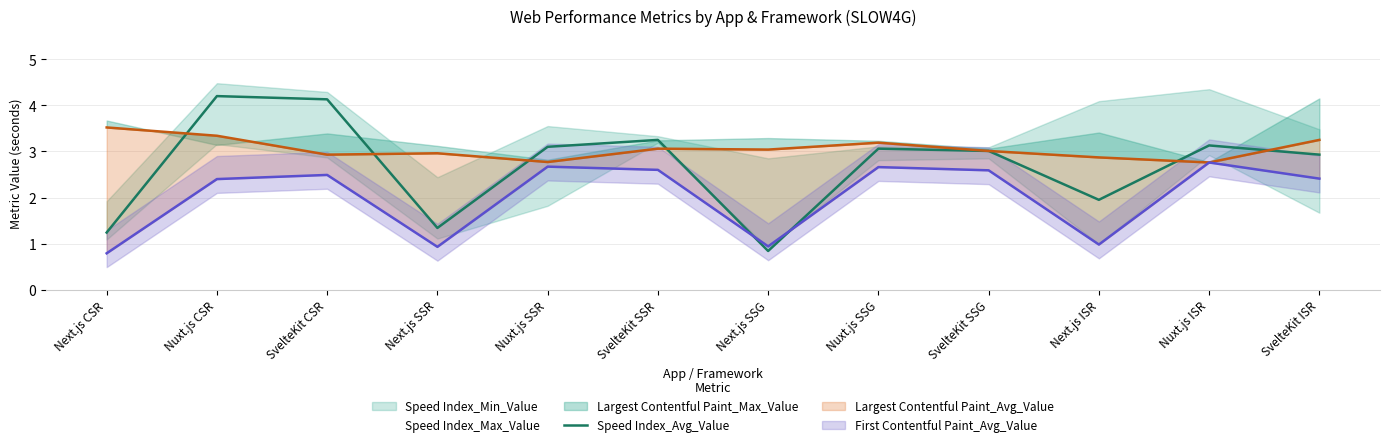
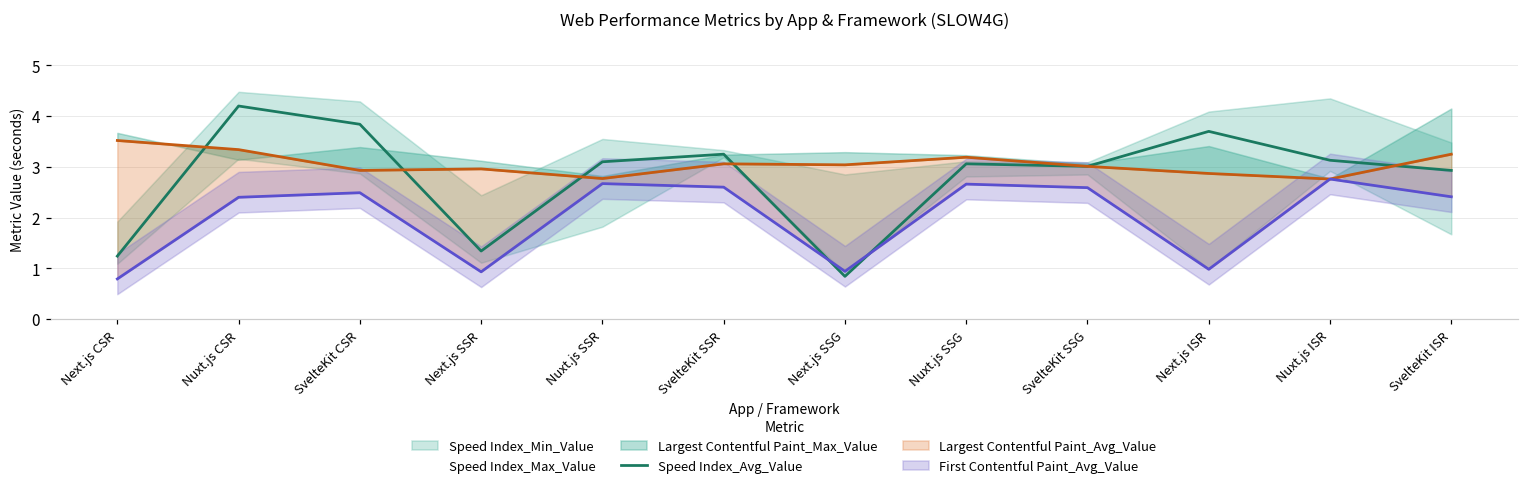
  {
    "Speed Index_Avg_Value": {
      "Nuxt.js CSR": 4.2,
-     "SvelteKit CSR": 4.1,
+     "SvelteKit CSR": 3.8,
      "Next.js SSR": 1.3,
      "Nuxt.js SSR": 3.1,
      "Next.js SSG": 0.8,
-     "Next.js ISR": 2.0,
+     "Next.js ISR": 3.7,
      "Nuxt.js ISR": 3.1
    },
    "Largest Contentful Paint_Avg_Value": {
      "Next.js CSR": 3.5,
      "SvelteKit CSR": 2.9,
      "Next.js SSR": 3.0,
      "Next.js SSG": 3.0,
      "Next.js ISR": 2.9,
      "SvelteKit ISR": 3.3
    }
  }
